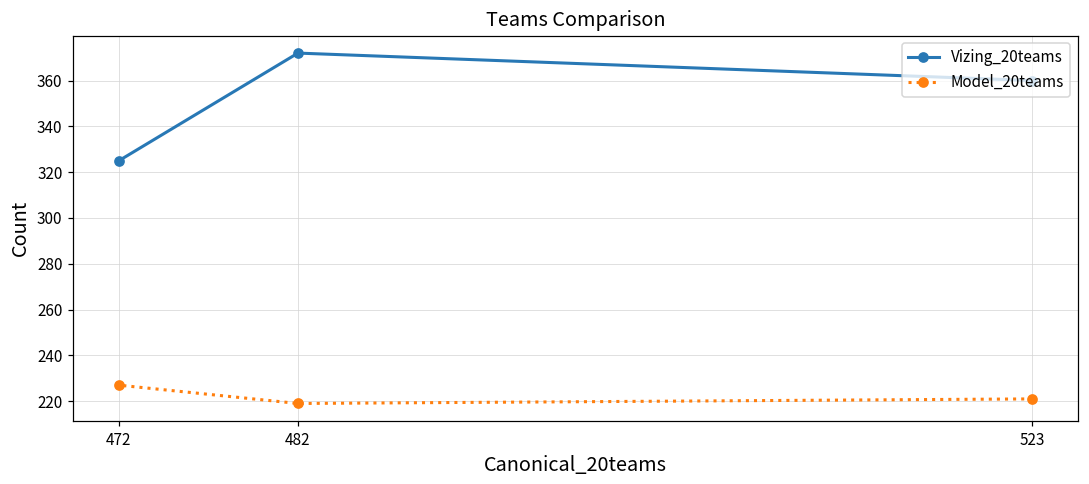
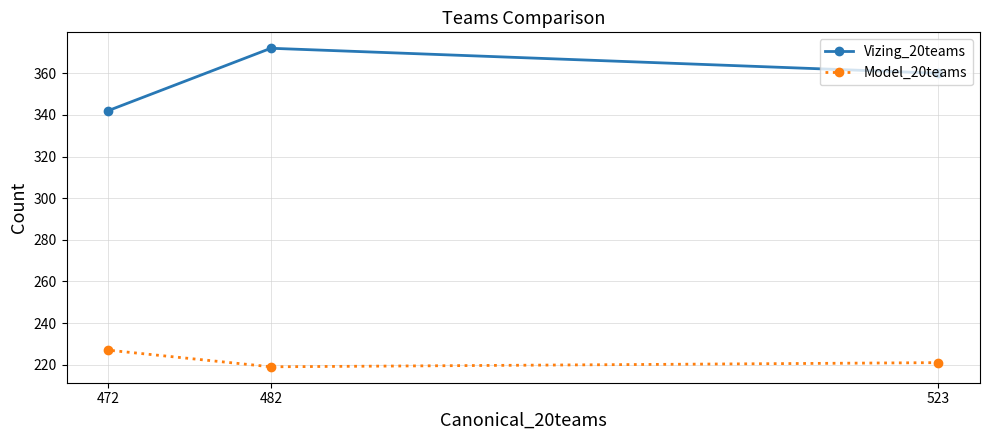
  {
    "Vizing_20teams": {
-     "472": 325,
+     "472": 342,
      "482": 372
    },
    "Model_20teams": {
      "472": 227,
      "482": 219,
      "523": 221
    }
  }
